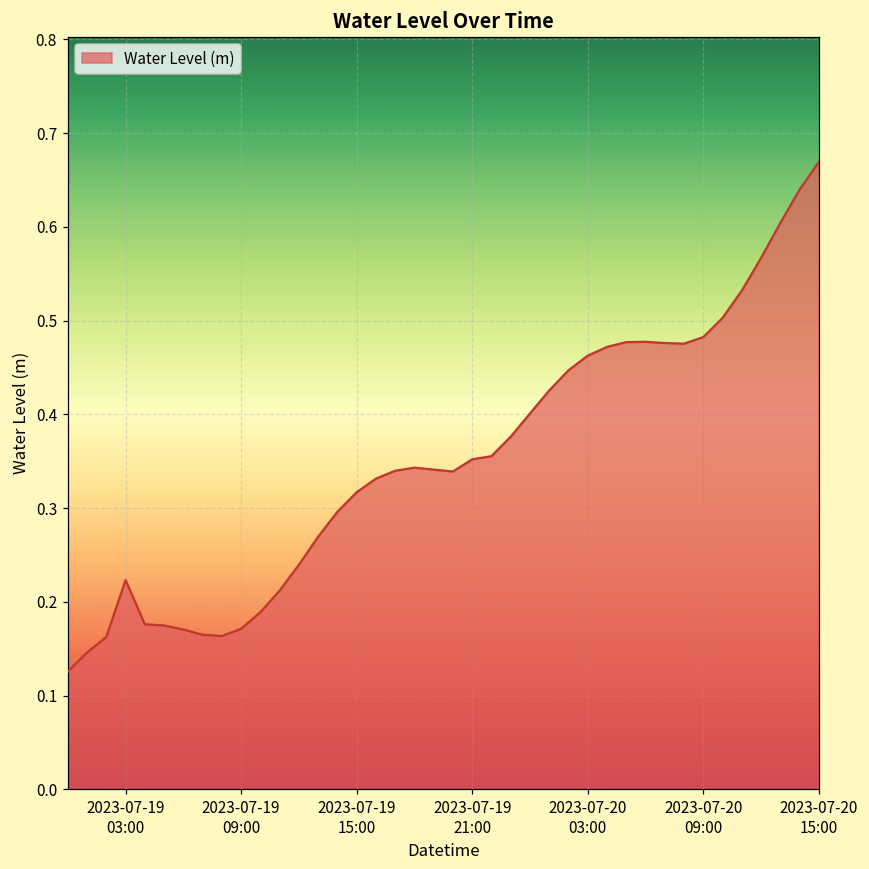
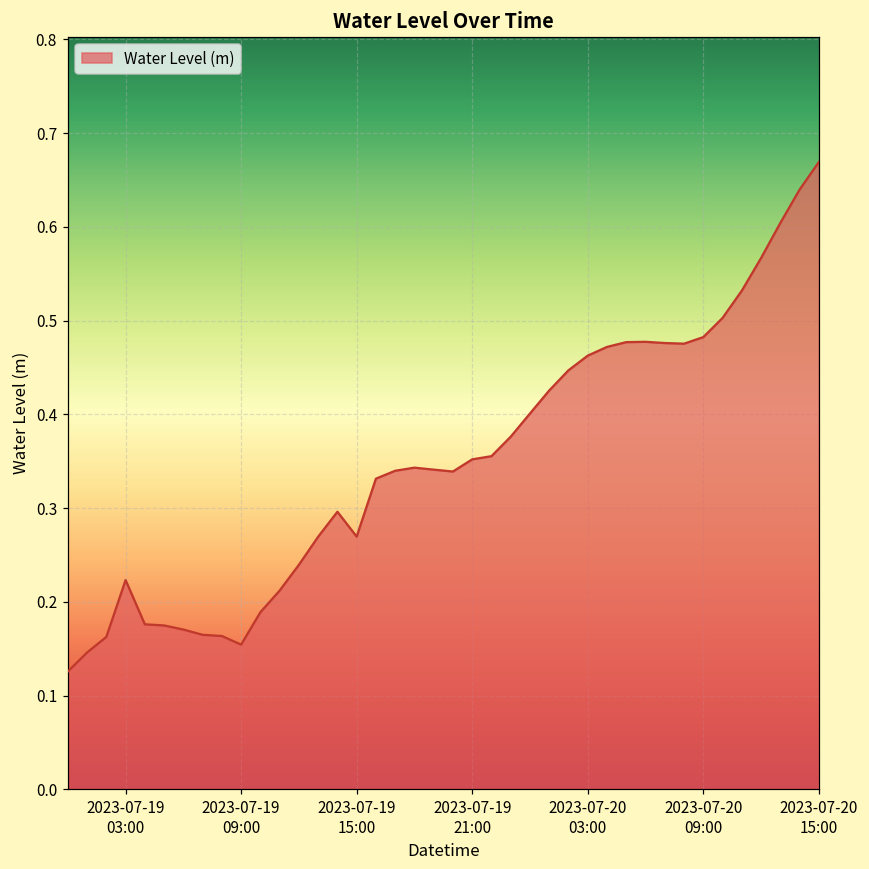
  {
    "2023-07-19 03:00": 0.22,
-   "2023-07-19 09:00": 0.17,
-   "2023-07-19 15:00": 0.32,
+   "2023-07-19 09:00": 0.15,
+   "2023-07-19 15:00": 0.27,
    "2023-07-19 21:00": 0.35,
    "2023-07-20 03:00": 0.46,
    "2023-07-20 09:00": 0.48,
    "2023-07-20 15:00": 0.67
  }
